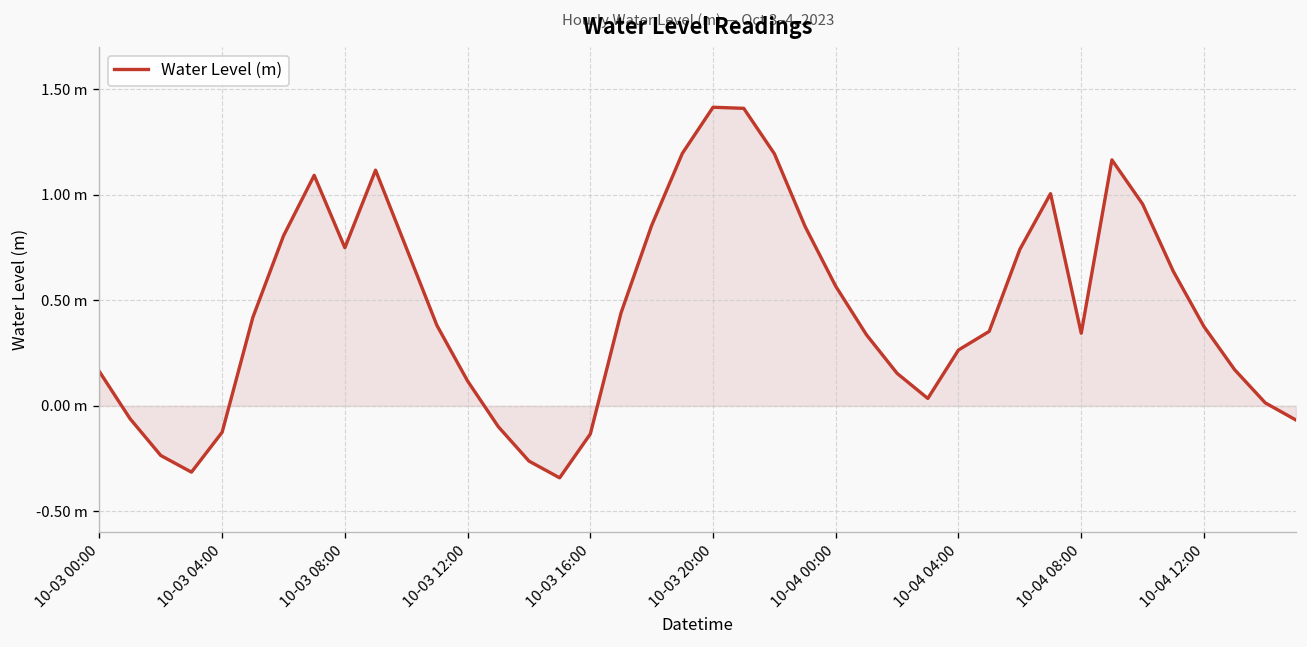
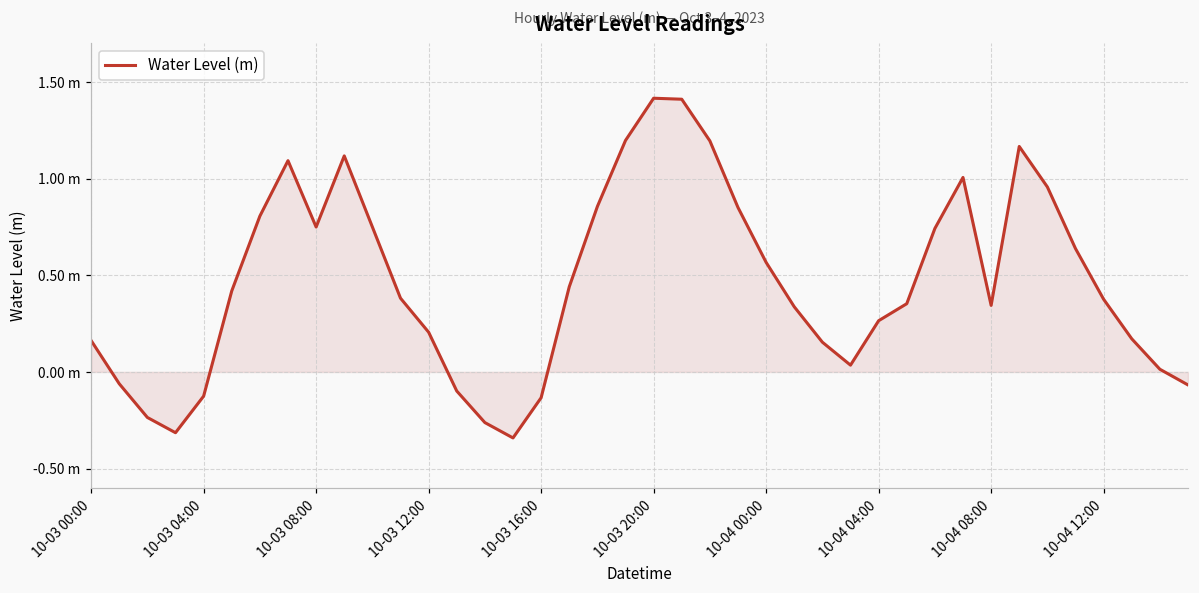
  {
    "Water Level (m)": {
      "10-03 04:00": "-0.13 m",
-     "10-03 12:00": "0.12 m",
+     "10-03 12:00": "0.21 m",
      "10-03 16:00": "-0.13 m"
    }
  }
